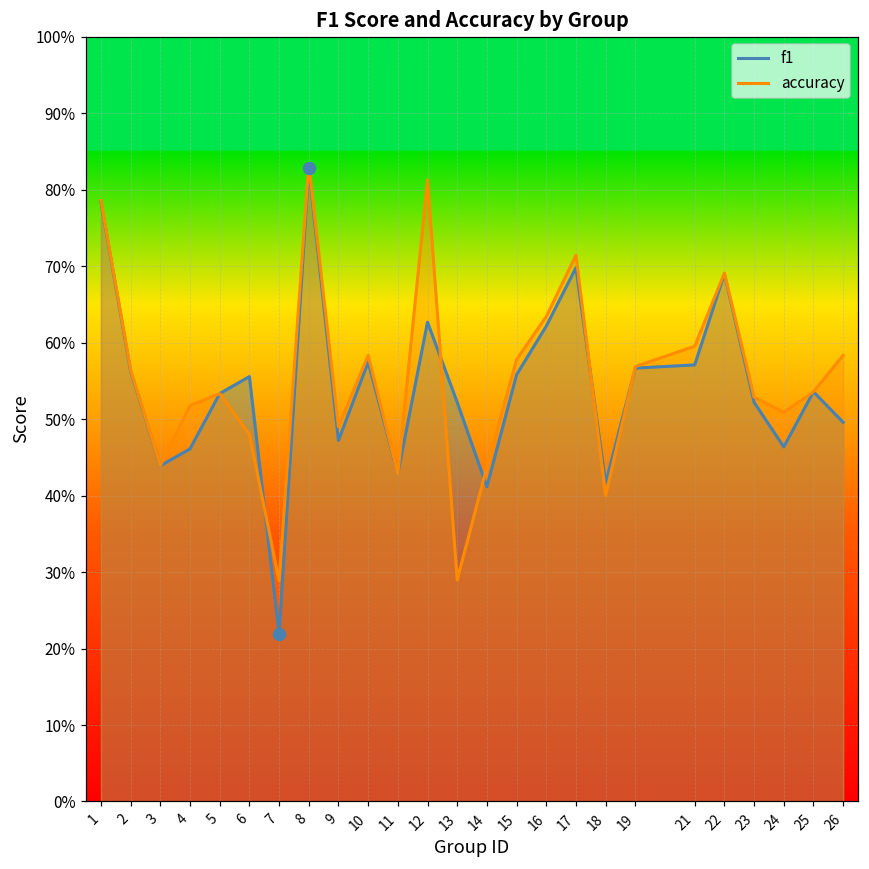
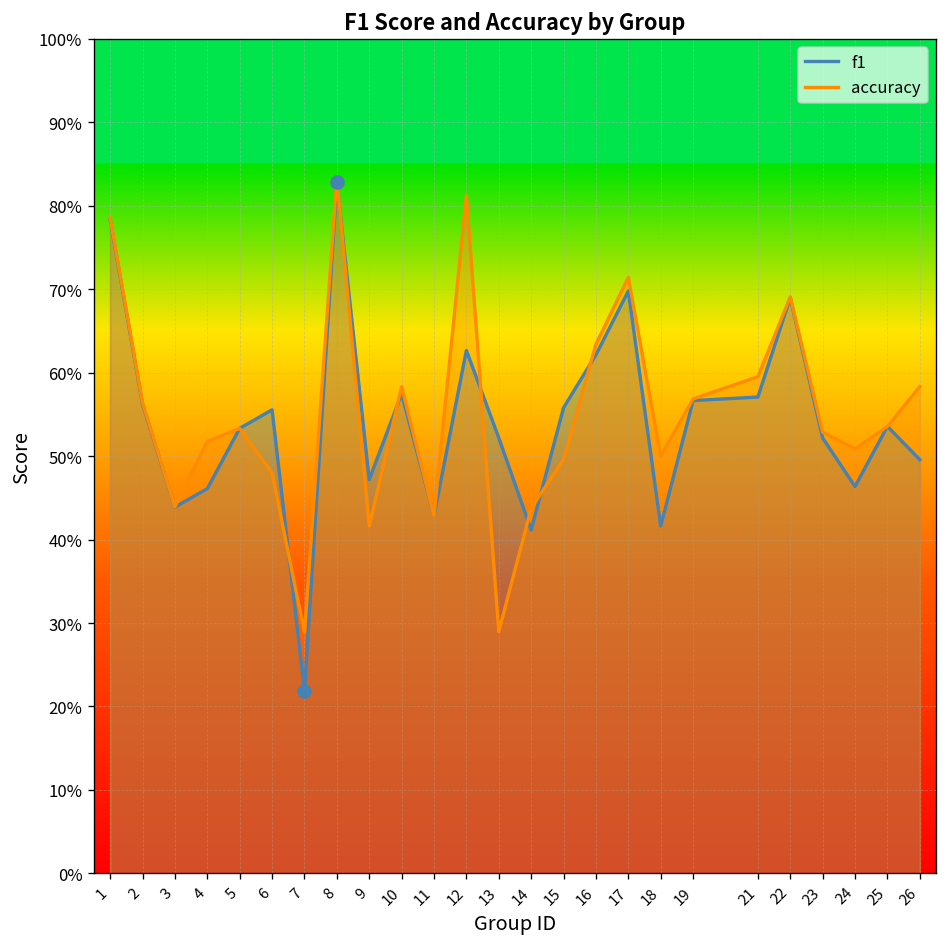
  {
    "accuracy": {
      "4": "52%",
      "6": "48%",
      "7": "29%",
      "8": "83%",
-     "9": "49%",
+     "9": "42%",
      "10": "58%",
      "12": "81%",
      "13": "29%",
      "14": "44%",
-     "15": "58%",
+     "15": "50%",
      "16": "63%",
      "17": "71%",
-     "18": "40%",
+     "18": "50%",
      "21": "60%",
      "23": "53%",
      "24": "51%",
      "26": "58%"
    }
  }
